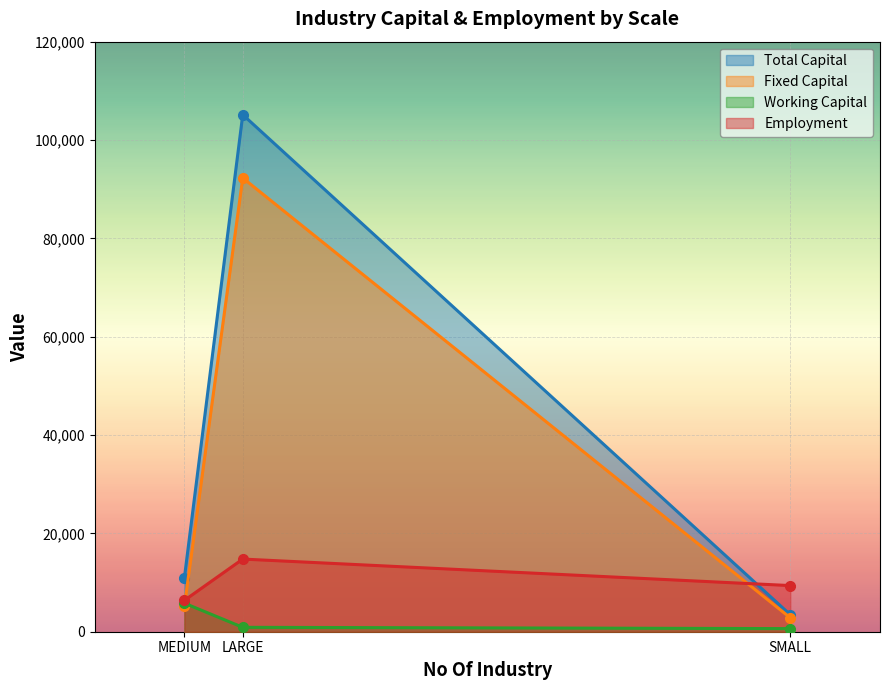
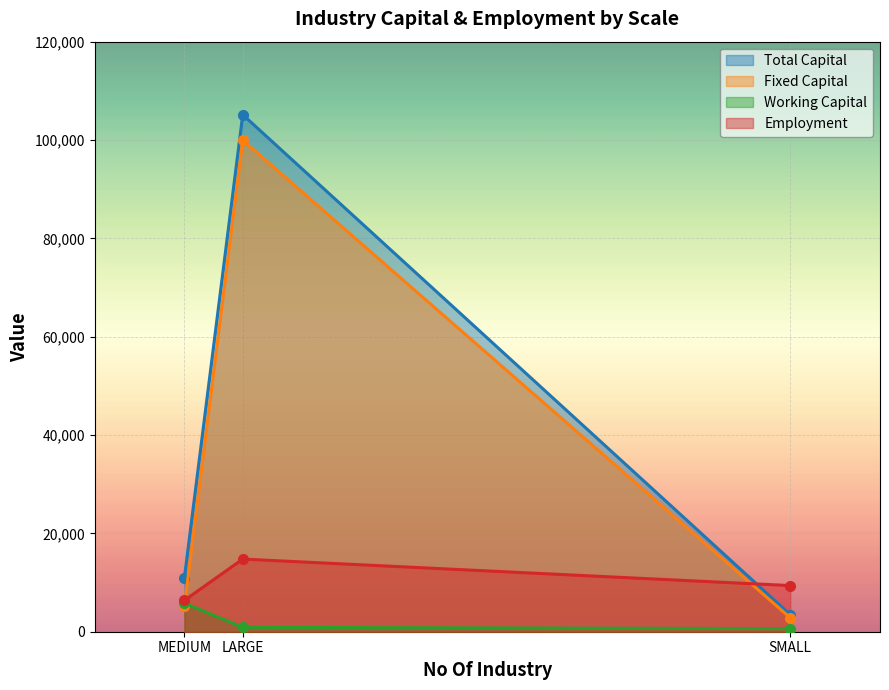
  {
    "Total Capital": {
      "MEDIUM": "11,000",
      "LARGE": "105,000",
      "SMALL": "3,000"
    },
    "Fixed Capital": {
      "MEDIUM": "5,000",
-     "LARGE": "92,000",
+     "LARGE": "100,000",
      "SMALL": "3,000"
    },
    "Working Capital": {
      "MEDIUM": "6,000",
      "LARGE": "1,000",
      "SMALL": "1,000"
    },
    "Employment": {
      "MEDIUM": "6,000",
      "LARGE": "15,000",
      "SMALL": "9,000"
    }
  }
